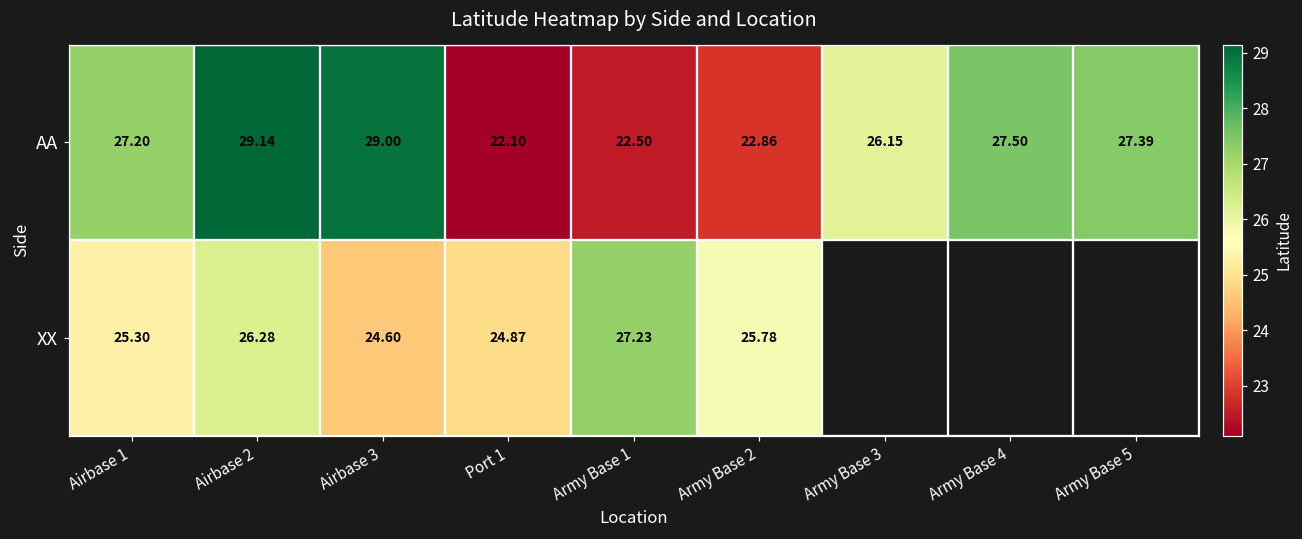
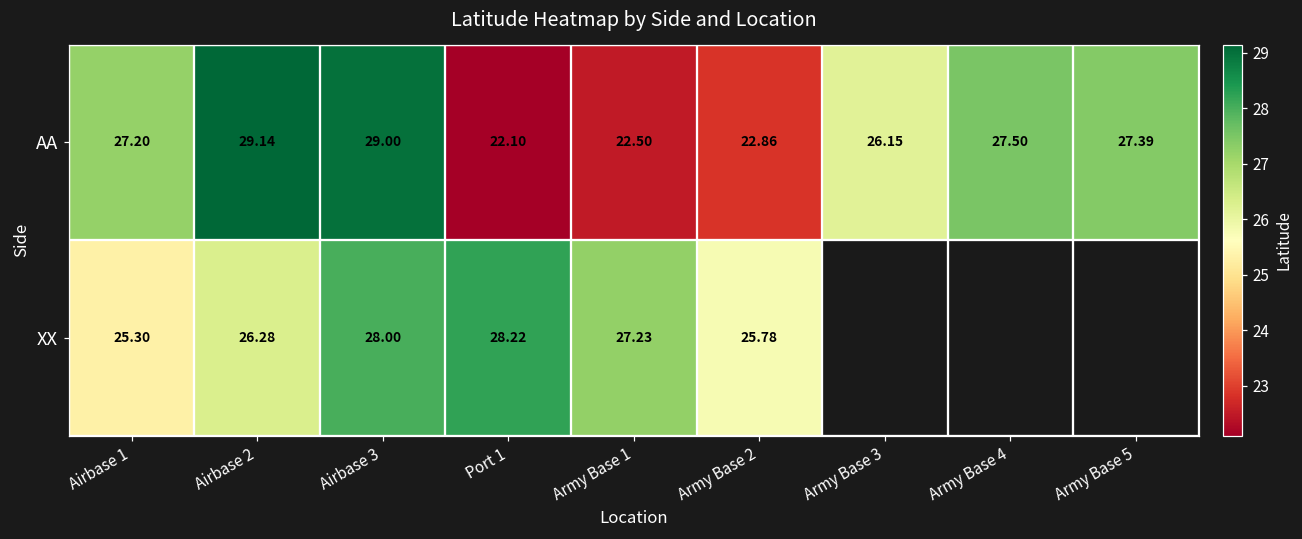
  {
    "AA": {
      "Airbase 1": 27.20,
      "Airbase 2": 29.14,
      "Airbase 3": 29.00,
      "Port 1": 22.10,
      "Army Base 1": 22.50,
      "Army Base 2": 22.86,
      "Army Base 3": 26.15,
      "Army Base 4": 27.50,
      "Army Base 5": 27.39
    },
    "XX": {
      "Airbase 1": 25.30,
      "Airbase 2": 26.28,
-     "Airbase 3": 24.60,
-     "Port 1": 24.87,
+     "Airbase 3": 28.00,
+     "Port 1": 28.22,
      "Army Base 1": 27.23,
      "Army Base 2": 25.78
    }
  }
